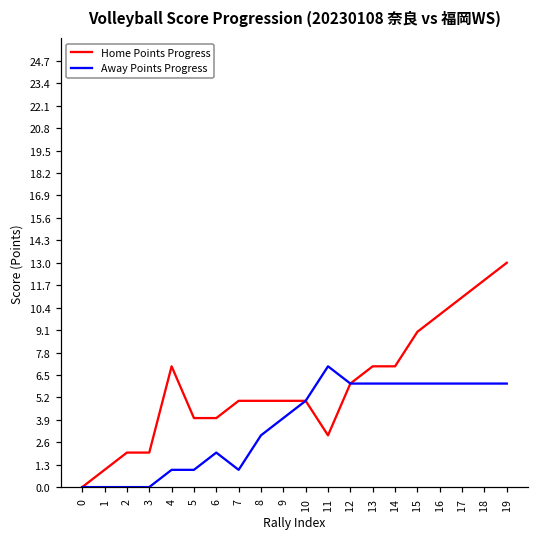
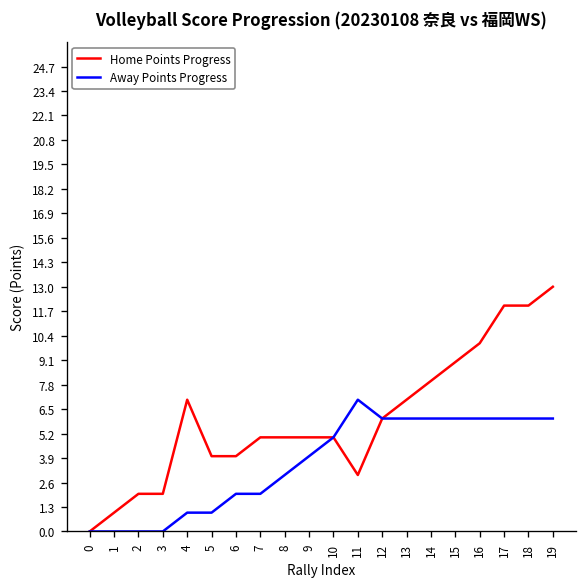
  {
    "Home Points Progress": {
      "1": 1,
      "2": 2,
      "3": 2,
      "4": 7,
      "5": 4,
      "6": 4,
      "7": 5,
      "8": 5,
      "9": 5,
      "11": 3,
      "13": 7,
-     "14": 7,
+     "14": 8,
      "15": 9,
      "16": 10,
-     "17": 11,
+     "17": 12,
      "18": 12,
      "19": 13
    },
    "Away Points Progress": {
      "1": 0,
      "2": 0,
      "3": 0,
      "4": 1,
      "5": 1,
      "6": 2,
-     "7": 1,
+     "7": 2,
      "8": 3,
      "9": 4,
      "11": 7,
      "13": 6,
      "14": 6,
      "15": 6,
      "16": 6,
      "17": 6,
      "18": 6,
      "19": 6
    }
  }
